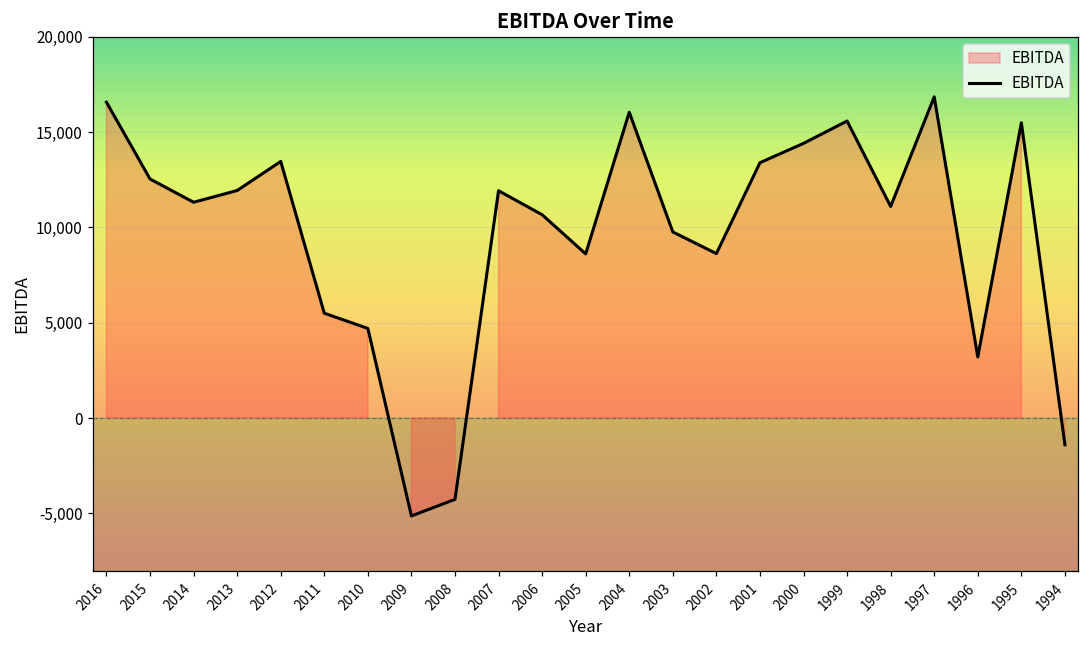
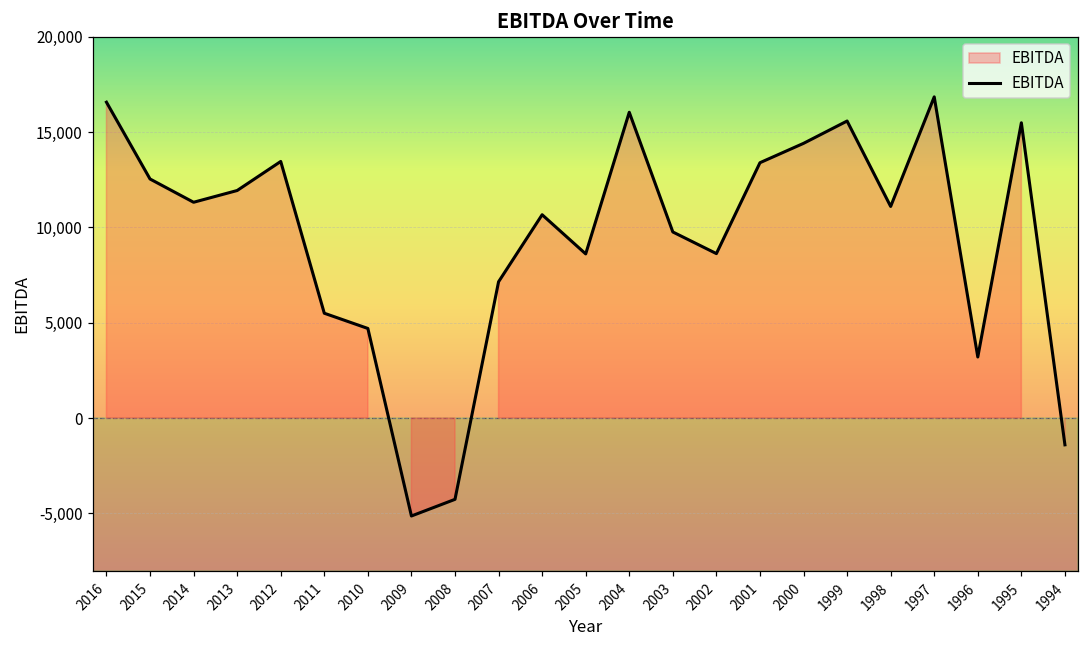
  {
    "2016": "16,600",
    "2015": "12,500",
    "2014": "11,300",
    "2013": "11,900",
    "2012": "13,500",
    "2011": "5,500",
    "2010": "4,700",
    "2009": "-5,100",
    "2008": "-4,300",
-   "2007": "11,900",
+   "2007": "7,100",
    "2006": "10,700",
    "2005": "8,600",
    "2004": "16,000",
    "2003": "9,800",
    "2002": "8,600",
    "2001": "13,400",
    "2000": "14,400",
    "1999": "15,600",
    "1998": "11,100",
    "1997": "16,800",
    "1996": "3,200",
    "1995": "15,500",
    "1994": "-1,400"
  }
